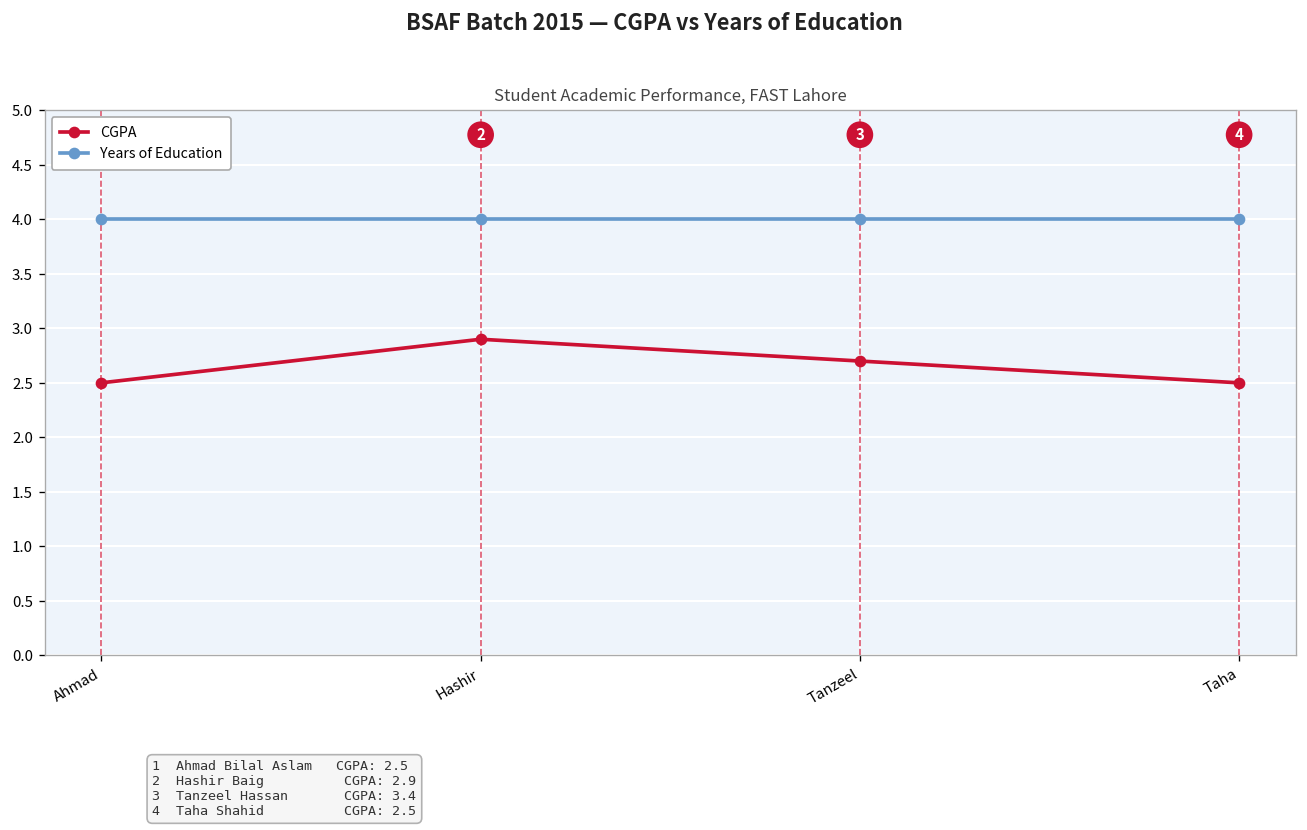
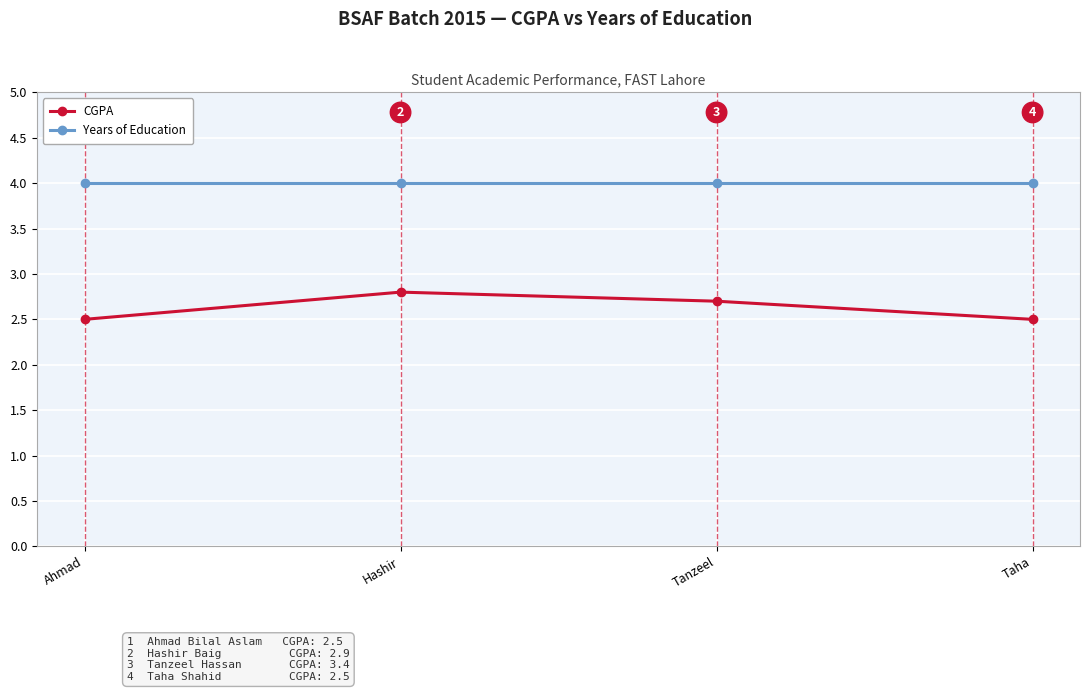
  {
    "CGPA": {
      "Ahmad": 2.5,
-     "Hashir": 2.9,
+     "Hashir": 2.8,
      "Tanzeel": 2.7,
      "Taha": 2.5
    },
    "Years of Education": {
      "Ahmad": 4.0,
      "Hashir": 4.0,
      "Tanzeel": 4.0,
      "Taha": 4.0
    }
  }
